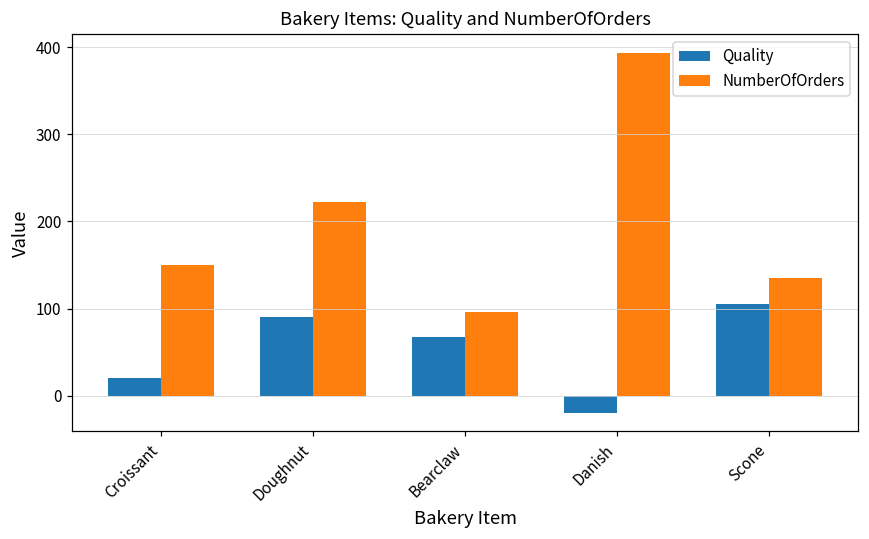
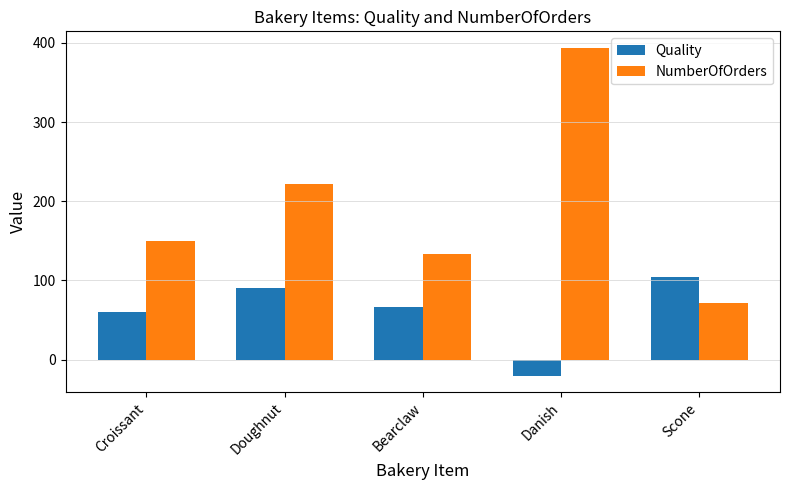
  {
    "Quality": {
-     "Croissant": 20,
+     "Croissant": 60,
      "Doughnut": 90,
      "Bearclaw": 70,
      "Danish": -20,
      "Scone": 110
    },
    "NumberOfOrders": {
      "Croissant": 150,
      "Doughnut": 220,
-     "Bearclaw": 100,
+     "Bearclaw": 130,
      "Danish": 390,
-     "Scone": 140
+     "Scone": 70
    }
  }
